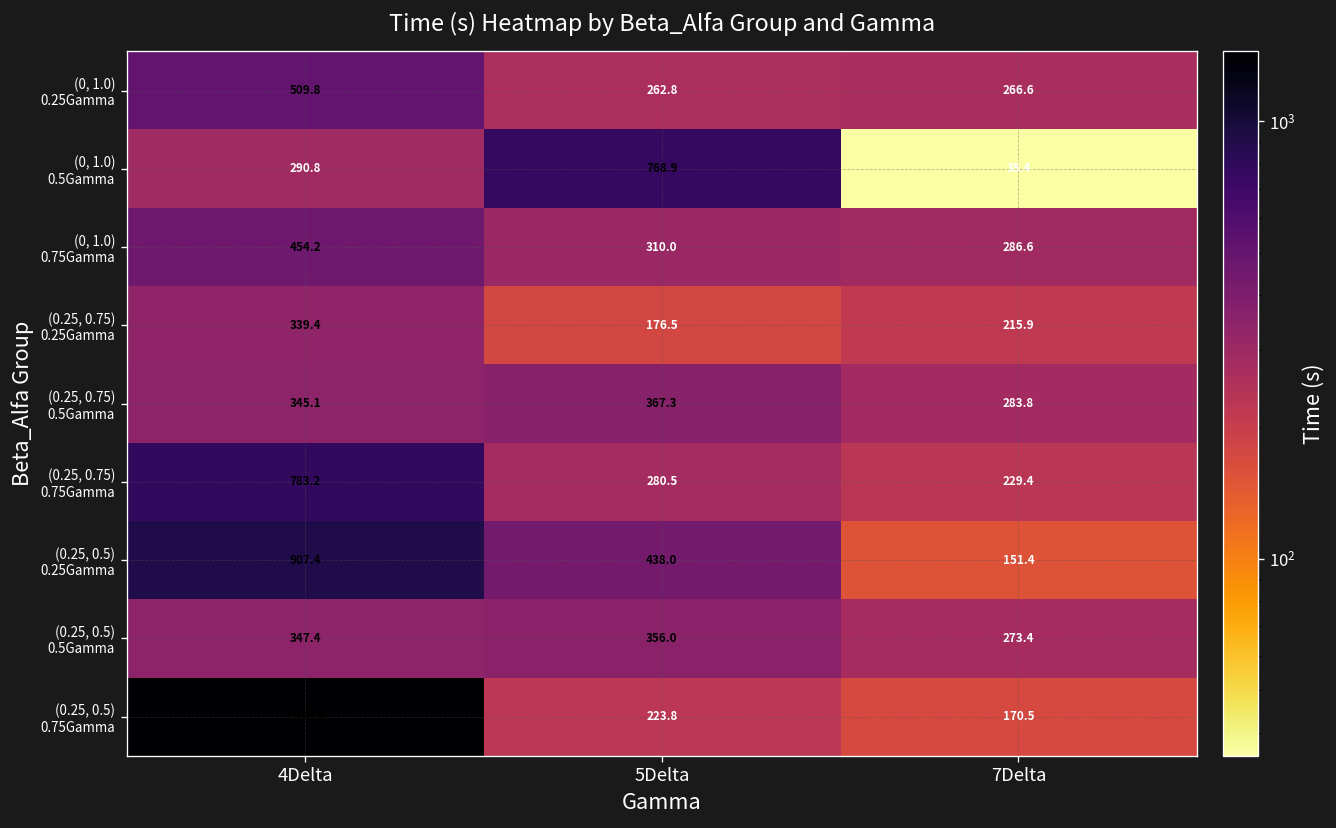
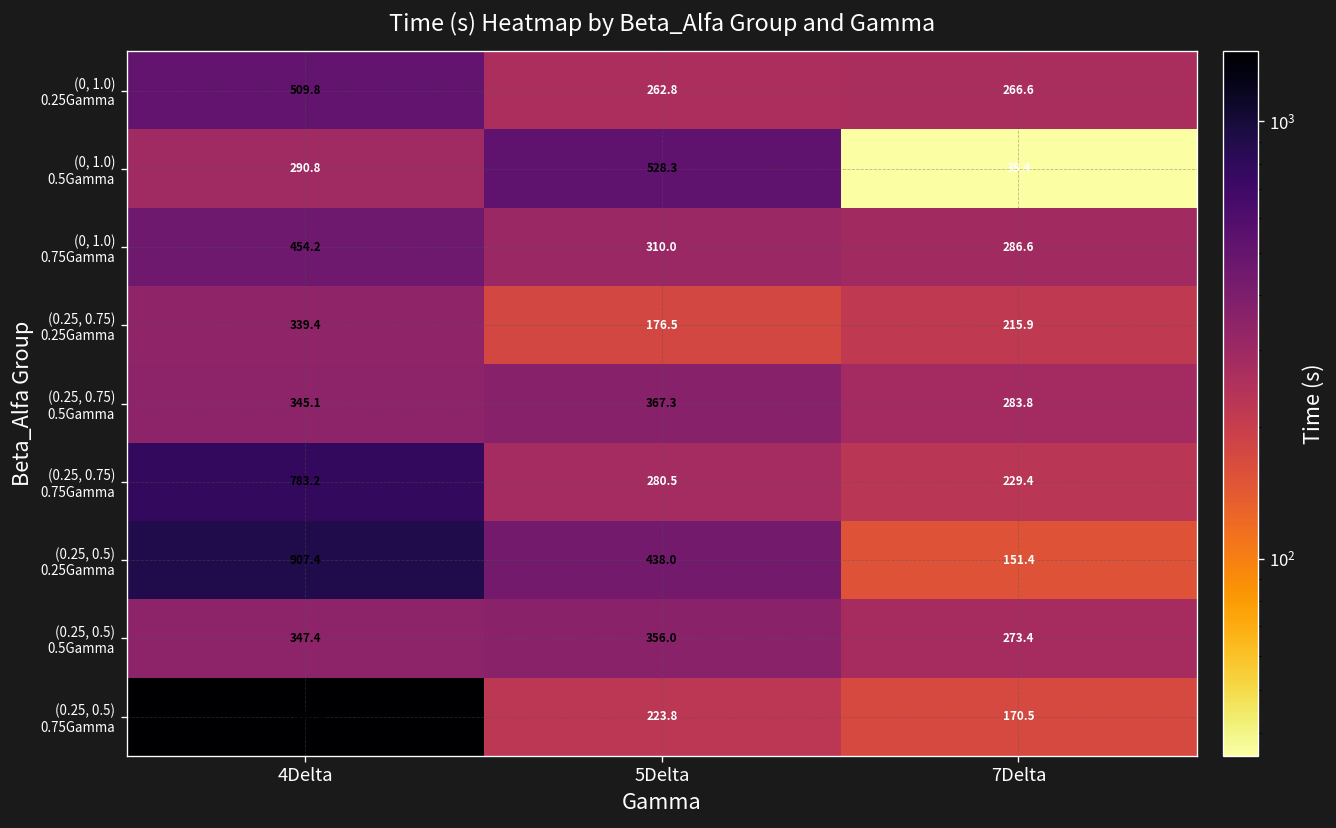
  {
    "(0, 1.0) 0.25Gamma": {
      "4Delta": 509.8,
      "5Delta": 262.8,
      "7Delta": 266.6
    },
    "(0, 1.0) 0.5Gamma": {
      "4Delta": 290.8,
-     "5Delta": 768.9,
+     "5Delta": 528.3,
      "7Delta": 35.4
    },
    "(0, 1.0) 0.75Gamma": {
      "4Delta": 454.2,
      "5Delta": 310.0,
      "7Delta": 286.6
    },
    "(0.25, 0.75) 0.25Gamma": {
      "4Delta": 339.4,
      "5Delta": 176.5,
      "7Delta": 215.9
    },
    "(0.25, 0.75) 0.5Gamma": {
      "4Delta": 345.1,
      "5Delta": 367.3,
      "7Delta": 283.8
    },
    "(0.25, 0.75) 0.75Gamma": {
      "4Delta": 783.2,
      "5Delta": 280.5,
      "7Delta": 229.4
    },
    "(0.25, 0.5) 0.25Gamma": {
      "4Delta": 907.4,
      "5Delta": 438.0,
      "7Delta": 151.4
    },
    "(0.25, 0.5) 0.5Gamma": {
      "4Delta": 347.4,
      "5Delta": 356.0,
      "7Delta": 273.4
    },
    "(0.25, 0.5) 0.75Gamma": {
      "5Delta": 223.8,
      "7Delta": 170.5
    }
  }
